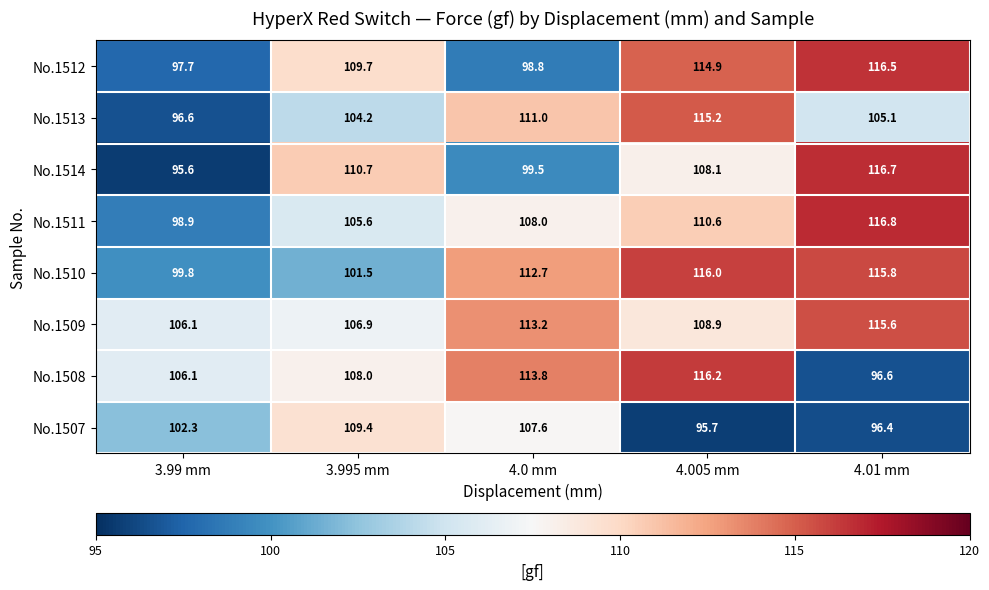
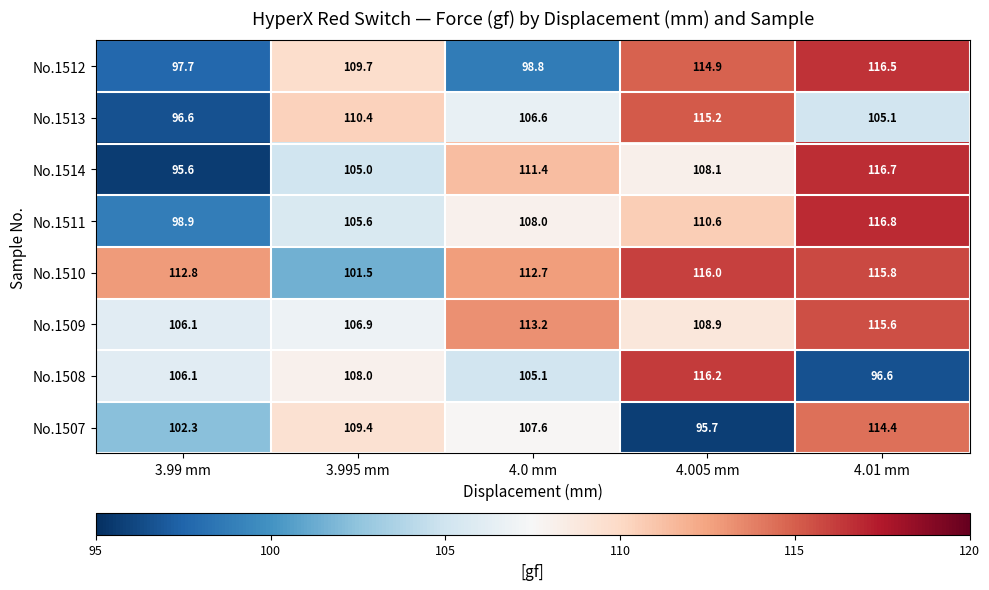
  {
    "No.1512": {
      "3.99 mm": 97.7,
      "3.995 mm": 109.7,
      "4.0 mm": 98.8,
      "4.005 mm": 114.9,
      "4.01 mm": 116.5
    },
    "No.1513": {
      "3.99 mm": 96.6,
-     "3.995 mm": 104.2,
-     "4.0 mm": 111.0,
+     "3.995 mm": 110.4,
+     "4.0 mm": 106.6,
      "4.005 mm": 115.2,
      "4.01 mm": 105.1
    },
    "No.1514": {
      "3.99 mm": 95.6,
-     "3.995 mm": 110.7,
-     "4.0 mm": 99.5,
+     "3.995 mm": 105.0,
+     "4.0 mm": 111.4,
      "4.005 mm": 108.1,
      "4.01 mm": 116.7
    },
    "No.1511": {
      "3.99 mm": 98.9,
      "3.995 mm": 105.6,
      "4.0 mm": 108.0,
      "4.005 mm": 110.6,
      "4.01 mm": 116.8
    },
    "No.1510": {
-     "3.99 mm": 99.8,
+     "3.99 mm": 112.8,
      "3.995 mm": 101.5,
      "4.0 mm": 112.7,
      "4.005 mm": 116.0,
      "4.01 mm": 115.8
    },
    "No.1509": {
      "3.99 mm": 106.1,
      "3.995 mm": 106.9,
      "4.0 mm": 113.2,
      "4.005 mm": 108.9,
      "4.01 mm": 115.6
    },
    "No.1508": {
      "3.99 mm": 106.1,
      "3.995 mm": 108.0,
-     "4.0 mm": 113.8,
+     "4.0 mm": 105.1,
      "4.005 mm": 116.2,
      "4.01 mm": 96.6
    },
    "No.1507": {
      "3.99 mm": 102.3,
      "3.995 mm": 109.4,
      "4.0 mm": 107.6,
      "4.005 mm": 95.7,
-     "4.01 mm": 96.4
+     "4.01 mm": 114.4
    }
  }
